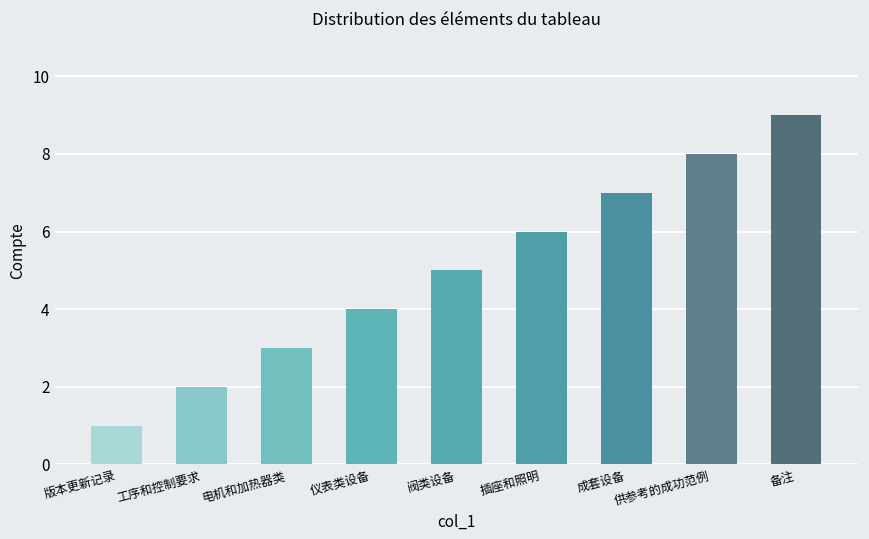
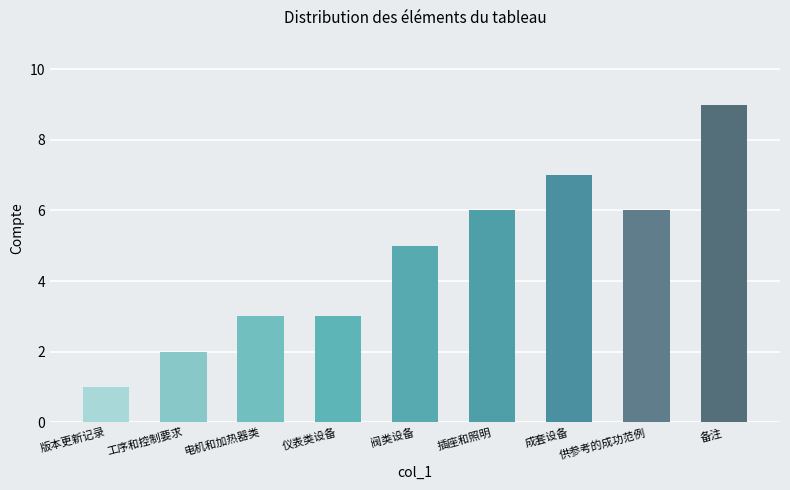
  {
    "版本更新记录": 1,
    "工序和控制要求": 2,
    "电机和加热器类": 3,
-   "仪表类设备": 4,
+   "仪表类设备": 3,
    "阀类设备": 5,
    "插座和照明": 6,
    "成套设备": 7,
-   "供参考的成功范例": 8,
+   "供参考的成功范例": 6,
    "备注": 9
  }
